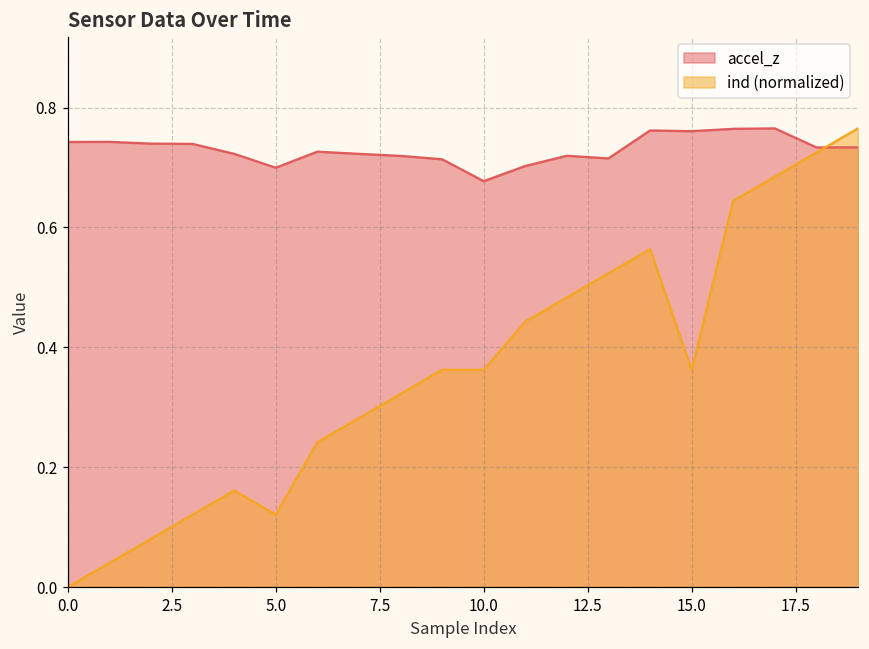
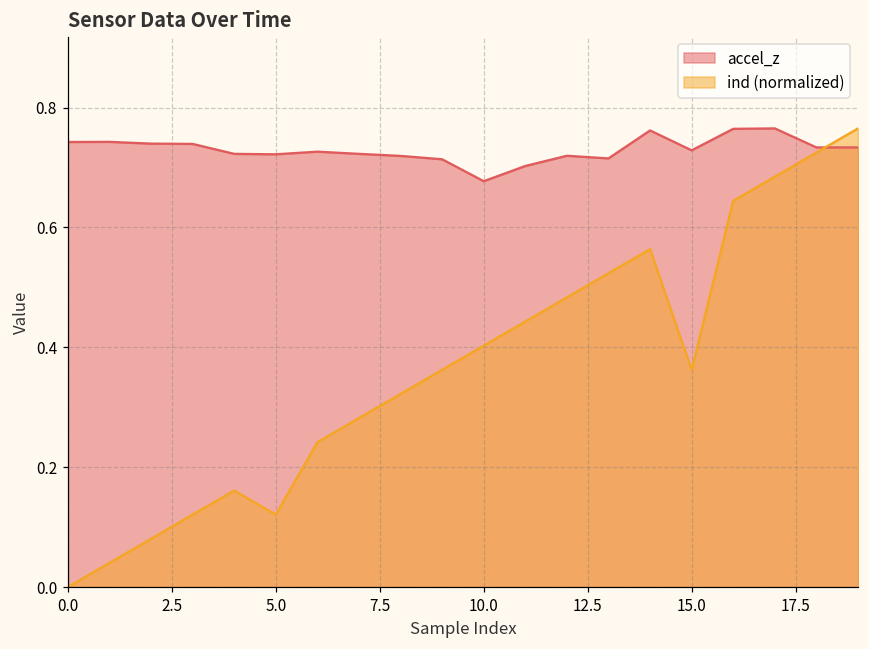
  {
    "accel_z": {
      "0.0": 0.74,
-     "5.0": 0.70,
+     "5.0": 0.72,
      "10.0": 0.68,
-     "15.0": 0.76
+     "15.0": 0.73
    },
    "ind (normalized)": {
      "0.0": 0.00,
      "5.0": 0.12,
-     "10.0": 0.36,
+     "10.0": 0.40,
      "15.0": 0.36
    }
  }
